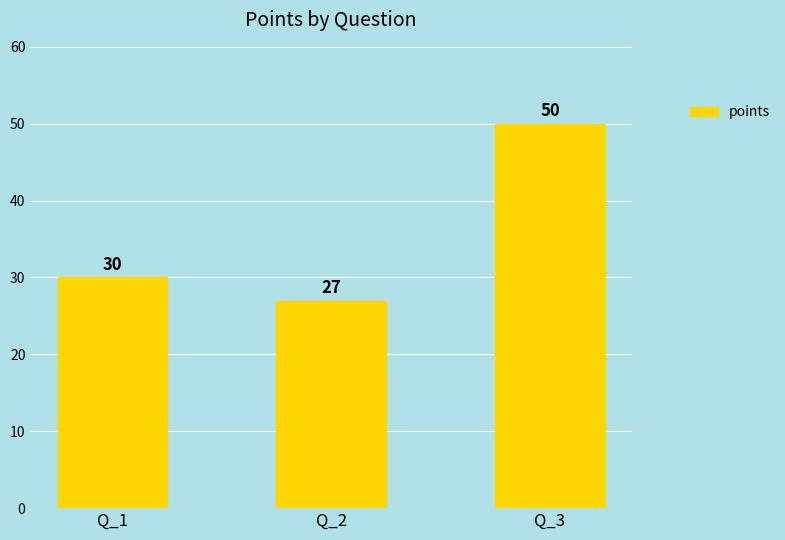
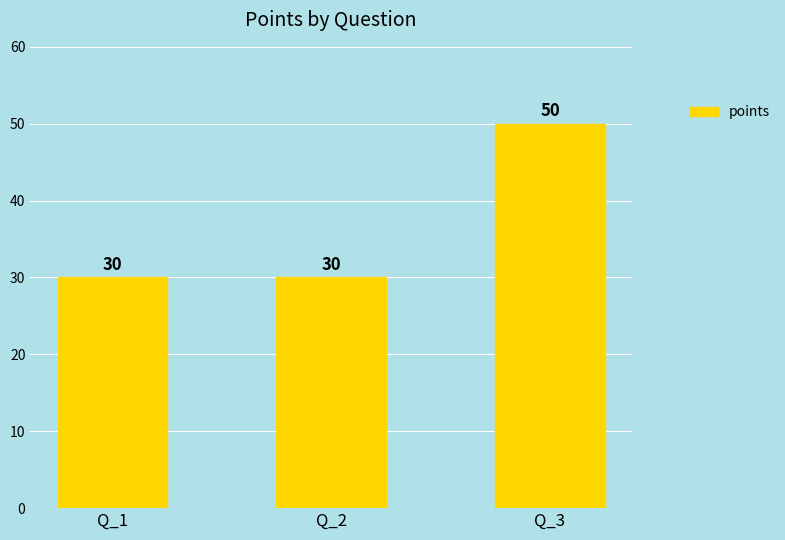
  {
    "Q_1": 30,
-   "Q_2": 27,
+   "Q_2": 30,
    "Q_3": 50
  }
